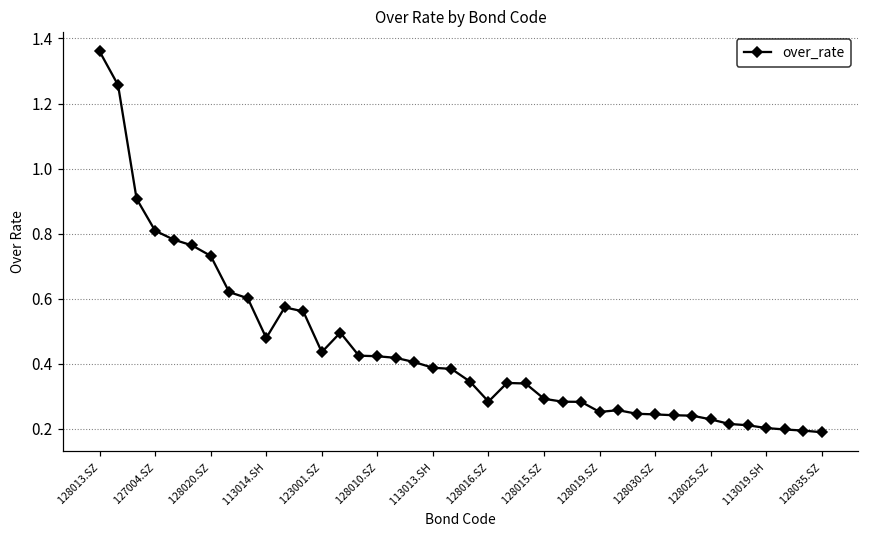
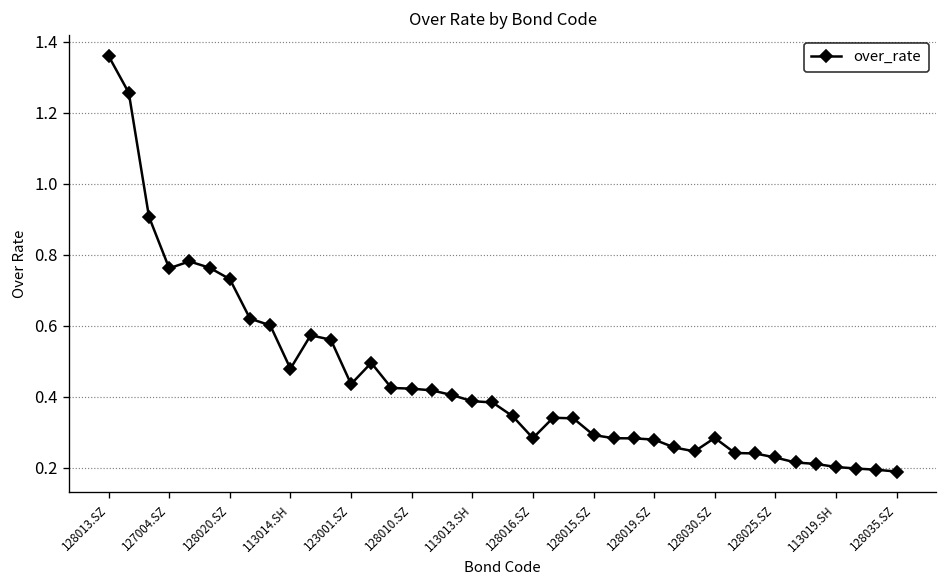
  {
    "128013.SZ": 1.36,
-   "127004.SZ": 0.81,
+   "127004.SZ": 0.76,
    "128020.SZ": 0.73,
    "113014.SH": 0.48,
    "123001.SZ": 0.44,
    "128010.SZ": 0.42,
    "113013.SH": 0.39,
    "128016.SZ": 0.28,
    "128015.SZ": 0.29,
-   "128019.SZ": 0.25,
-   "128030.SZ": 0.24,
+   "128019.SZ": 0.28,
+   "128030.SZ": 0.28,
    "128025.SZ": 0.23,
    "113019.SH": 0.20,
    "128035.SZ": 0.19
  }
